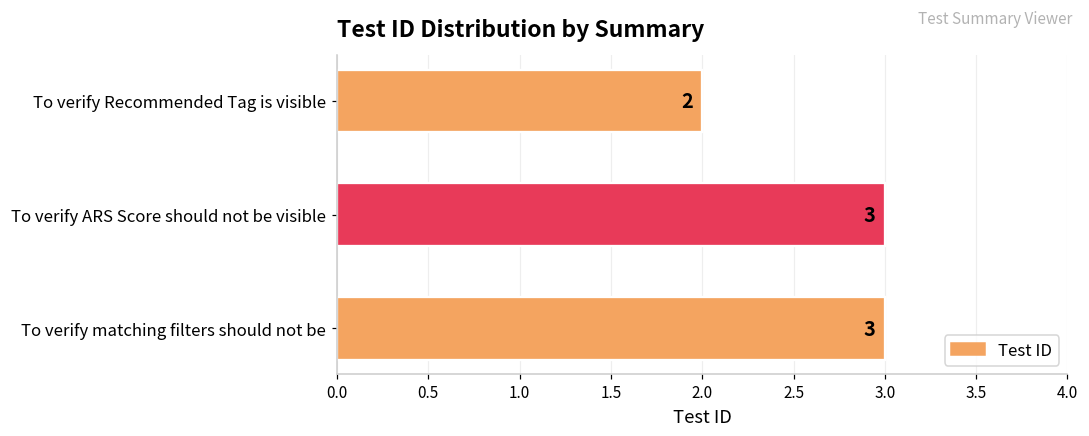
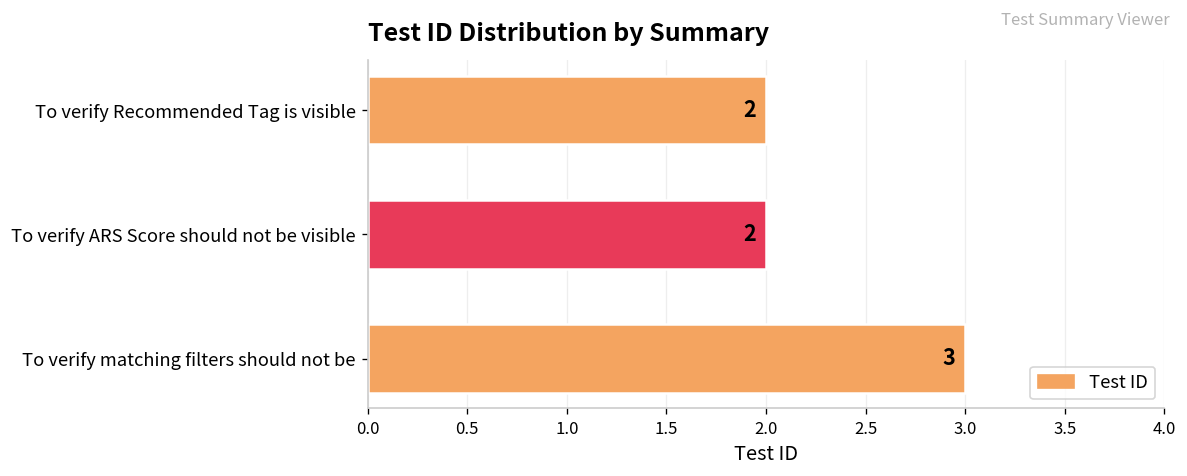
  {
    "To verify Recommended Tag is visible": 2,
-   "To verify ARS Score should not be visible": 3,
+   "To verify ARS Score should not be visible": 2,
    "To verify matching filters should not be": 3
  }
